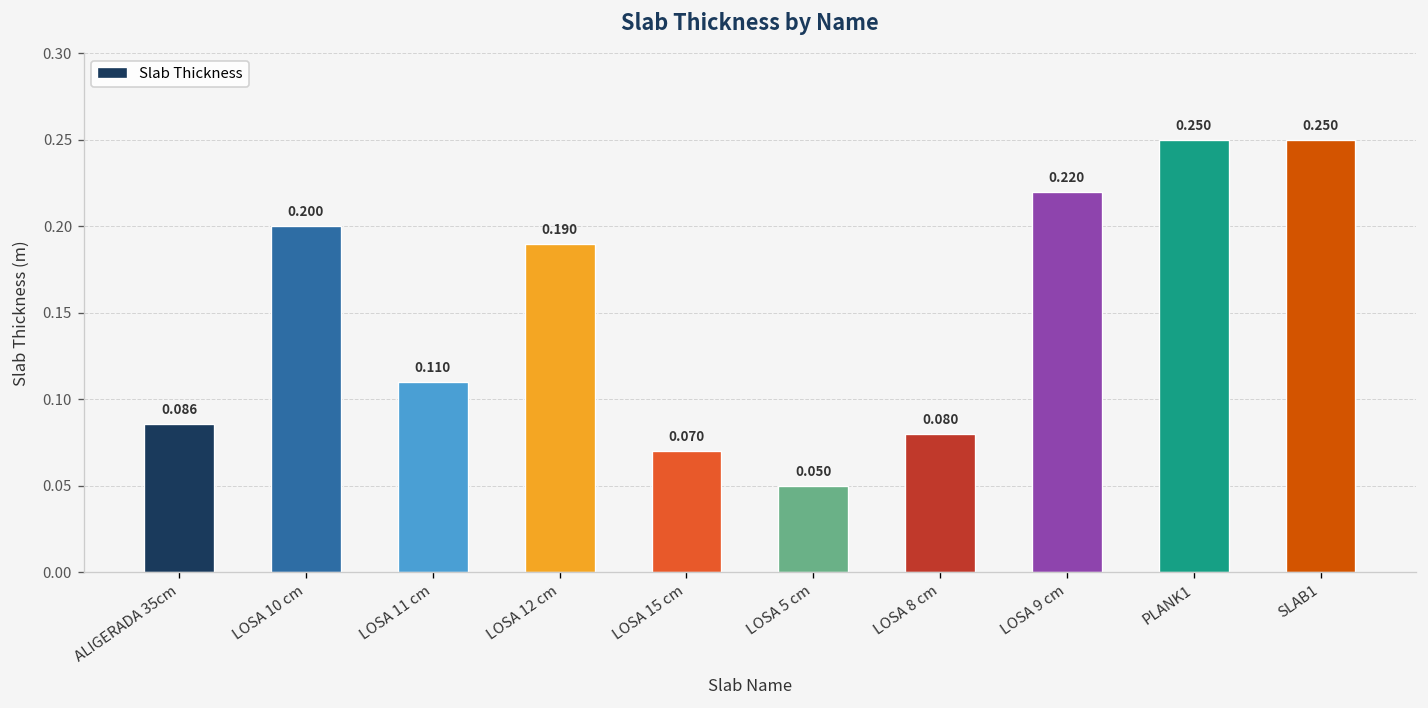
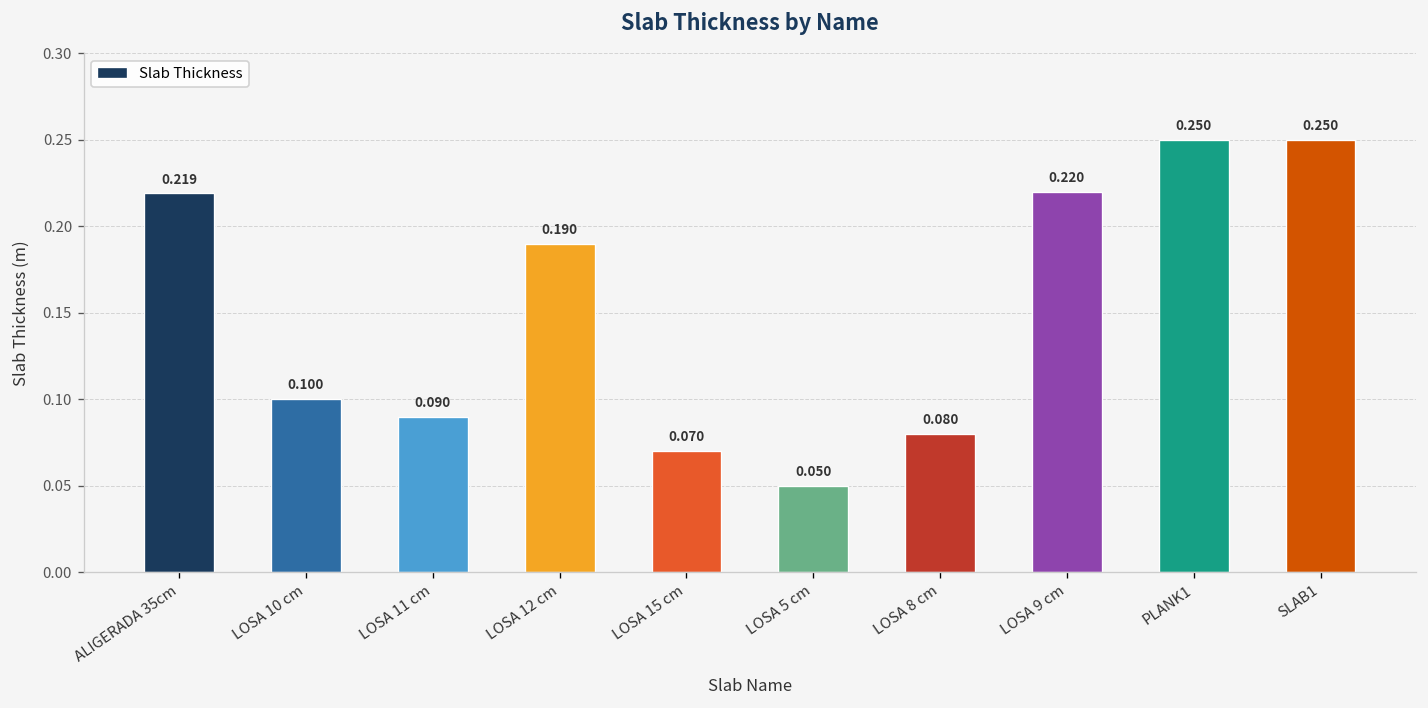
  {
-   "ALIGERADA 35cm": 0.086,
-   "LOSA 10 cm": 0.200,
-   "LOSA 11 cm": 0.110,
+   "ALIGERADA 35cm": 0.219,
+   "LOSA 10 cm": 0.100,
+   "LOSA 11 cm": 0.090,
    "LOSA 12 cm": 0.190,
    "LOSA 15 cm": 0.070,
    "LOSA 5 cm": 0.050,
    "LOSA 8 cm": 0.080,
    "LOSA 9 cm": 0.220,
    "PLANK1": 0.250,
    "SLAB1": 0.250
  }
